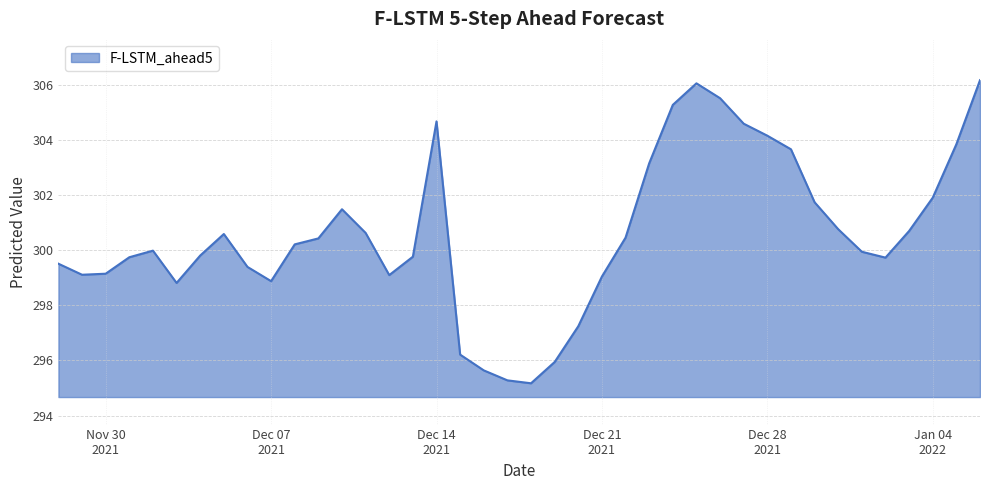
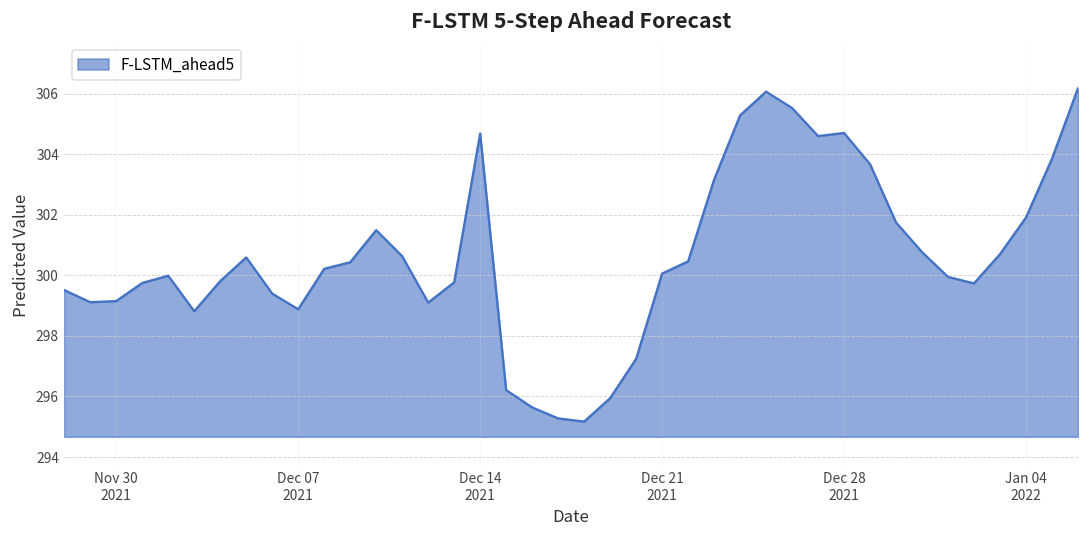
  {
    "Nov 30 2021": 299.2,
    "Dec 07 2021": 298.9,
    "Dec 14 2021": 304.7,
-   "Dec 21 2021": 299.0,
-   "Dec 28 2021": 304.2,
+   "Dec 21 2021": 300.1,
+   "Dec 28 2021": 304.7,
    "Jan 04 2022": 301.9
  }
